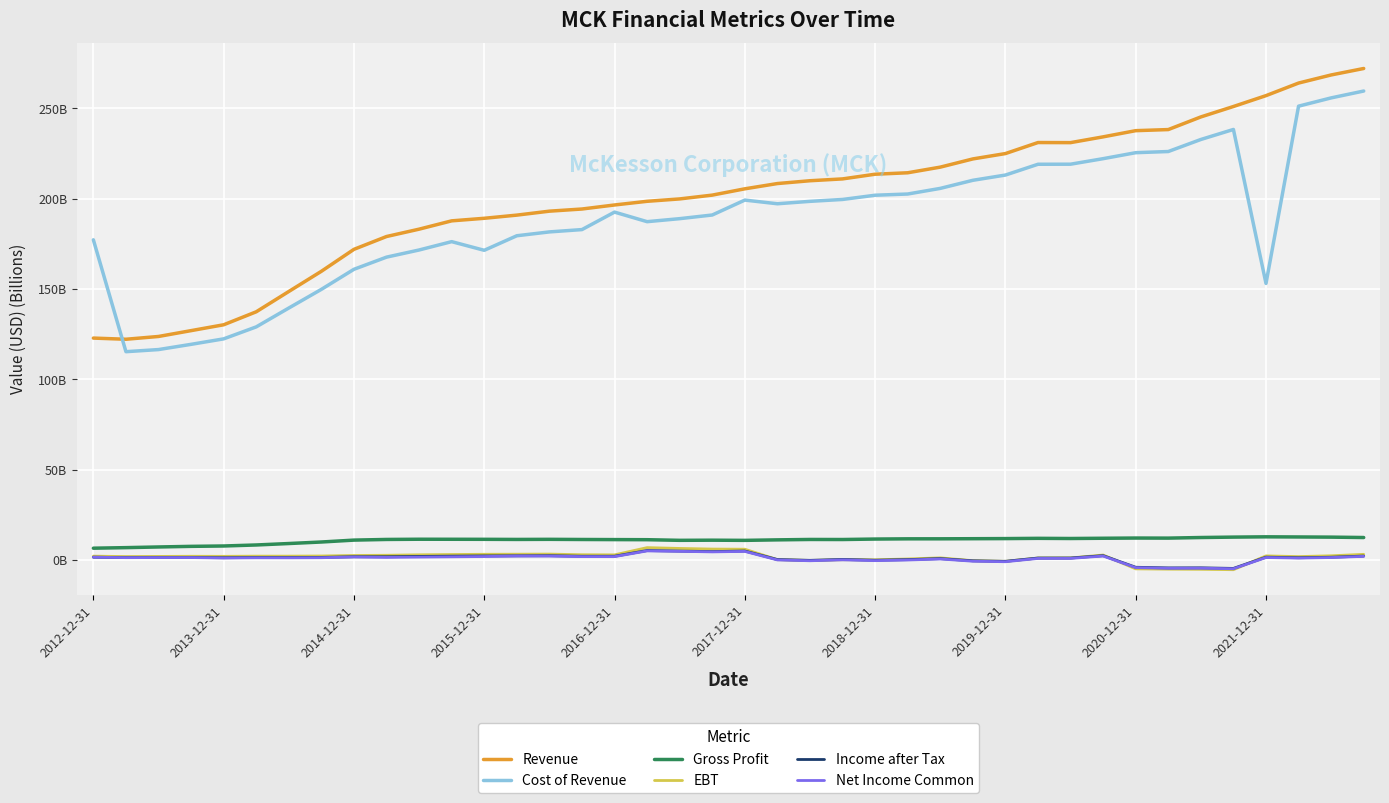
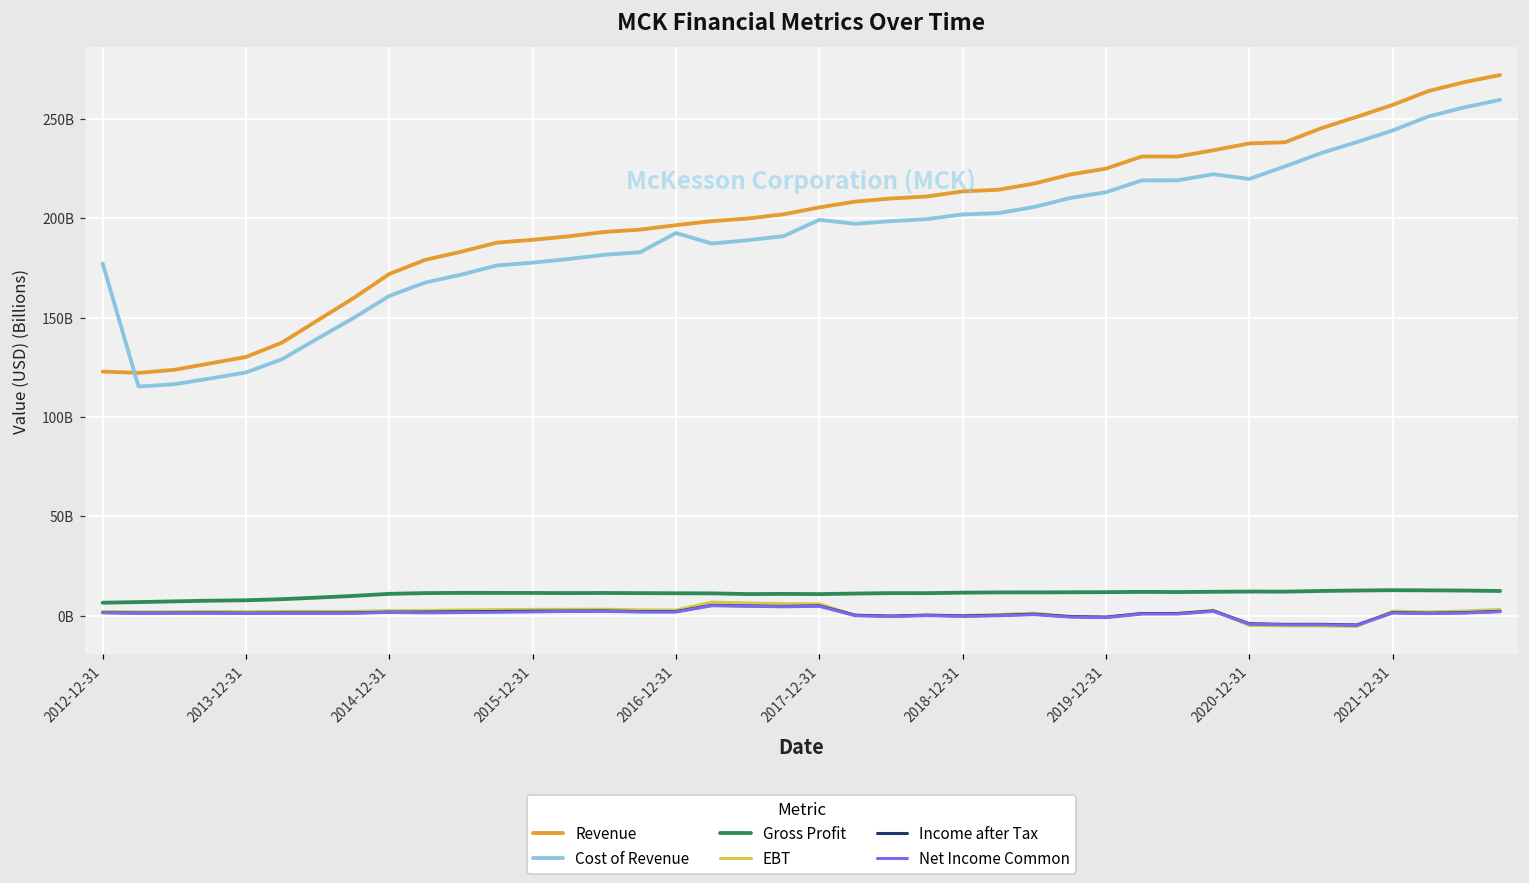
  {
    "Cost of Revenue": {
      "2012-12-31": 177000000000,
      "2013-12-31": 122000000000,
      "2014-12-31": 161000000000,
-     "2015-12-31": 171000000000,
+     "2015-12-31": 178000000000,
      "2016-12-31": 193000000000,
      "2017-12-31": 199000000000,
      "2018-12-31": 202000000000,
      "2019-12-31": 213000000000,
-     "2020-12-31": 225000000000,
-     "2021-12-31": 153000000000
+     "2020-12-31": 220000000000,
+     "2021-12-31": 244000000000
    },
    "Gross Profit": {
      "2012-12-31": 7000000000,
      "2013-12-31": 8000000000,
      "2014-12-31": 11000000000,
      "2015-12-31": 11000000000,
      "2016-12-31": 11000000000,
      "2017-12-31": 11000000000,
      "2018-12-31": 12000000000,
      "2019-12-31": 12000000000,
      "2020-12-31": 12000000000,
      "2021-12-31": 13000000000
    }
  }
